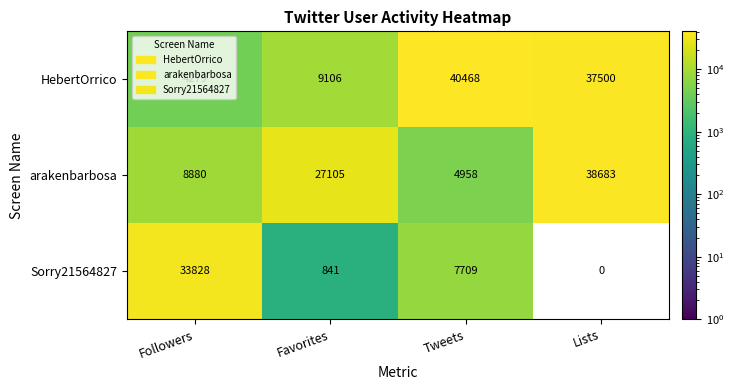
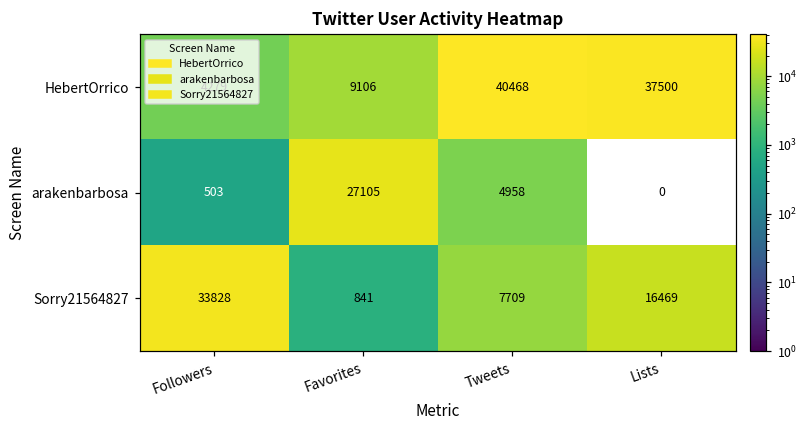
  {
    "HebertOrrico": {
      "Favorites": 9106,
      "Tweets": 40468,
      "Lists": 37500
    },
    "arakenbarbosa": {
-     "Followers": 8880,
+     "Followers": 503,
      "Favorites": 27105,
      "Tweets": 4958,
-     "Lists": 38683
+     "Lists": 0
    },
    "Sorry21564827": {
      "Followers": 33828,
      "Favorites": 841,
      "Tweets": 7709,
-     "Lists": 0
+     "Lists": 16469
    }
  }
